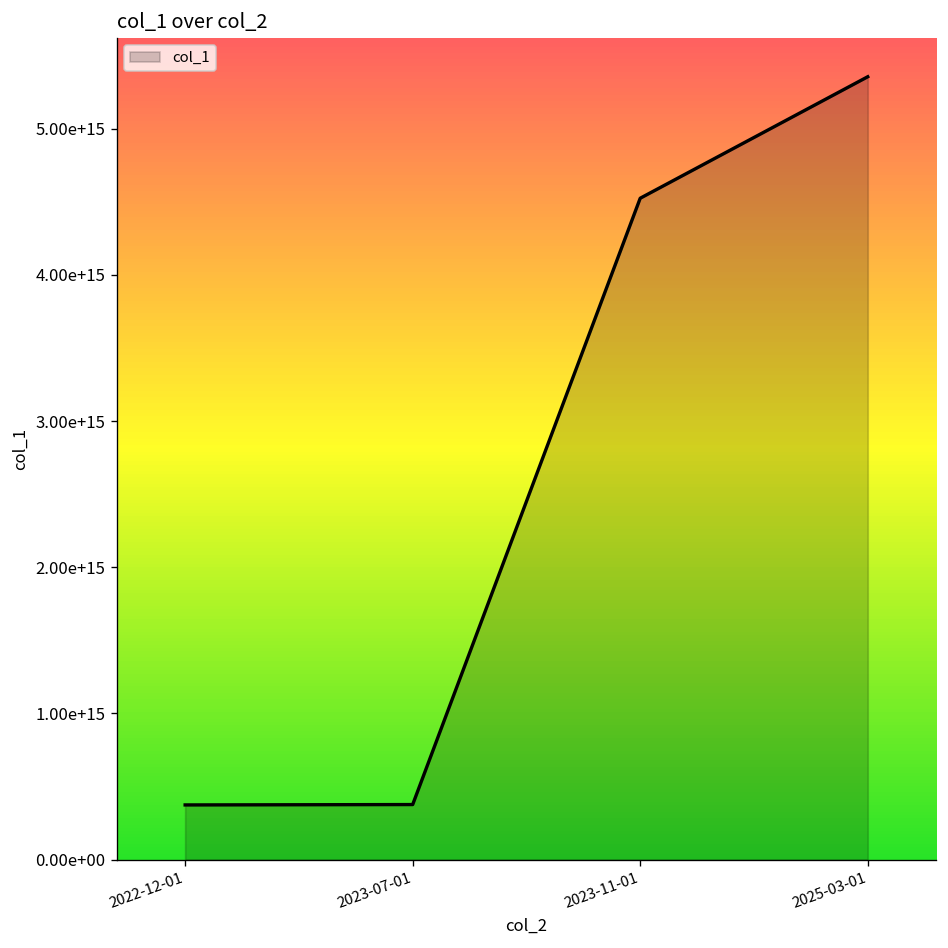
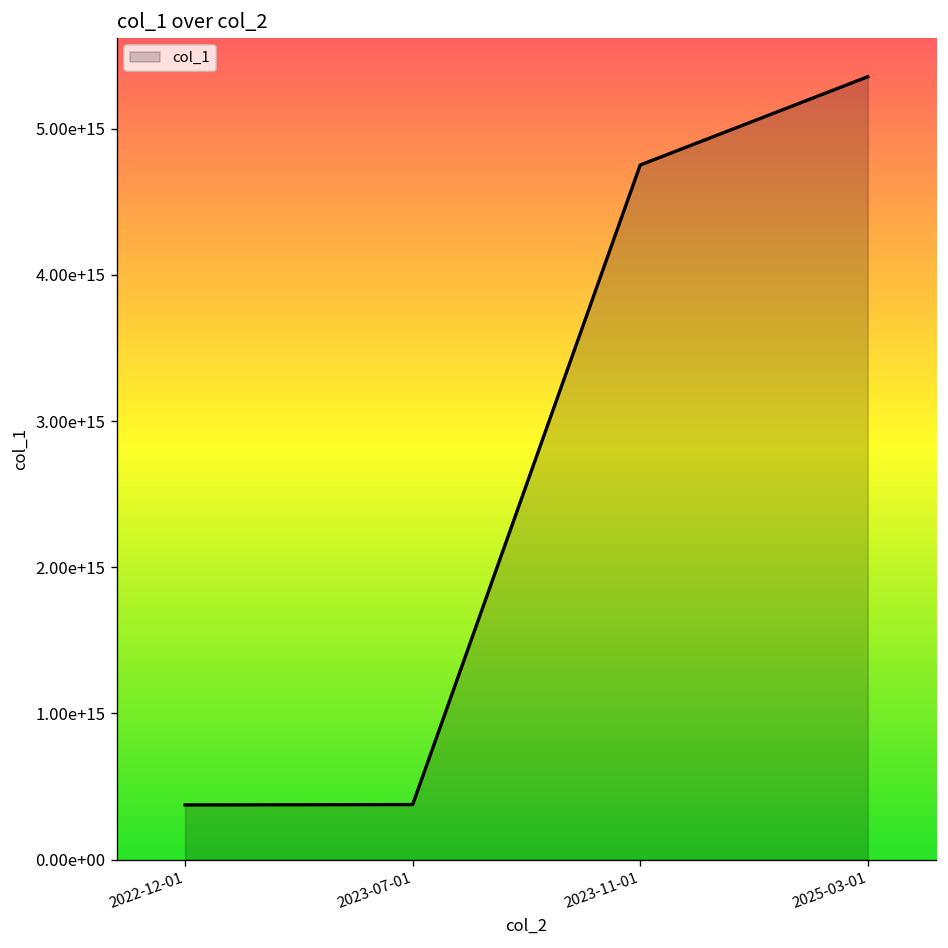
  {
    "2022-12-01": 370000000000000,
    "2023-07-01": 380000000000000,
-   "2023-11-01": 4520000000000000,
+   "2023-11-01": 4750000000000000,
    "2025-03-01": 5360000000000000
  }
